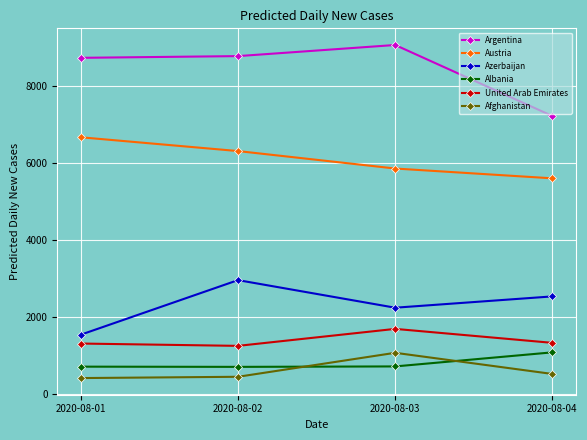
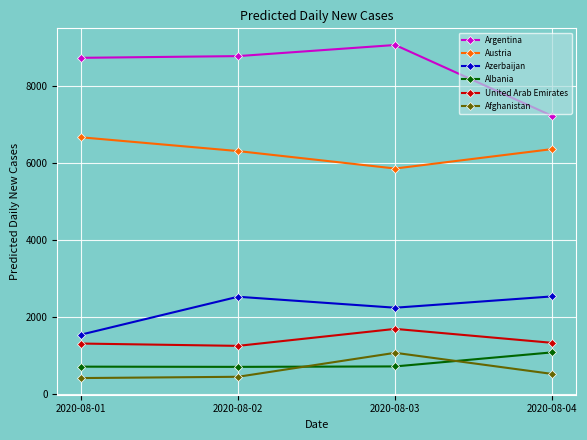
  {
    "Argentina": {
      "2020-08-01": 8700,
      "2020-08-02": 8800,
      "2020-08-03": 9100,
      "2020-08-04": 7200
    },
    "Austria": {
      "2020-08-01": 6700,
      "2020-08-02": 6300,
      "2020-08-03": 5900,
-     "2020-08-04": 5600
+     "2020-08-04": 6400
    },
    "Azerbaijan": {
      "2020-08-01": 1500,
-     "2020-08-02": 3000,
+     "2020-08-02": 2500,
      "2020-08-03": 2200,
      "2020-08-04": 2500
    },
    "Albania": {
      "2020-08-01": 700,
      "2020-08-02": 700,
      "2020-08-03": 700,
      "2020-08-04": 1100
    },
    "United Arab Emirates": {
      "2020-08-01": 1300,
      "2020-08-02": 1200,
      "2020-08-03": 1700,
      "2020-08-04": 1300
    },
    "Afghanistan": {
      "2020-08-01": 400,
      "2020-08-02": 400,
      "2020-08-03": 1100,
      "2020-08-04": 500
    }
  }
